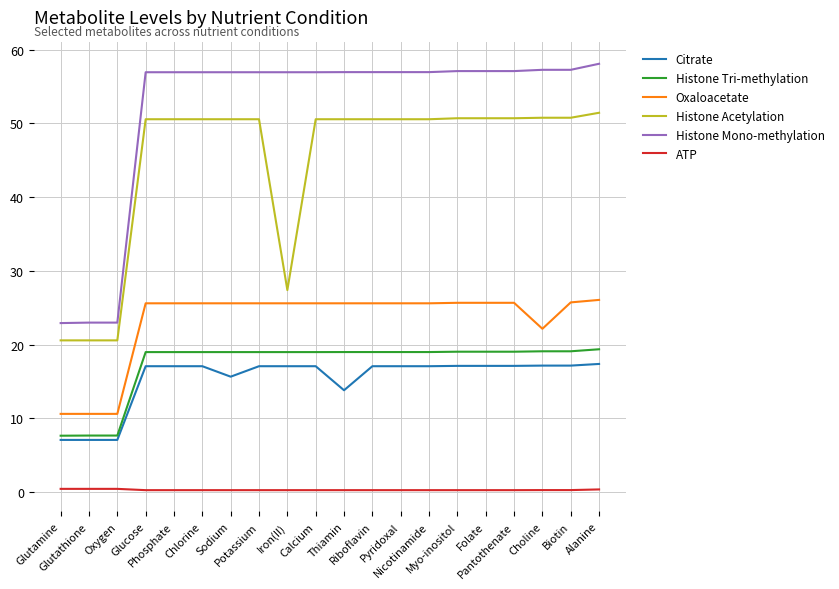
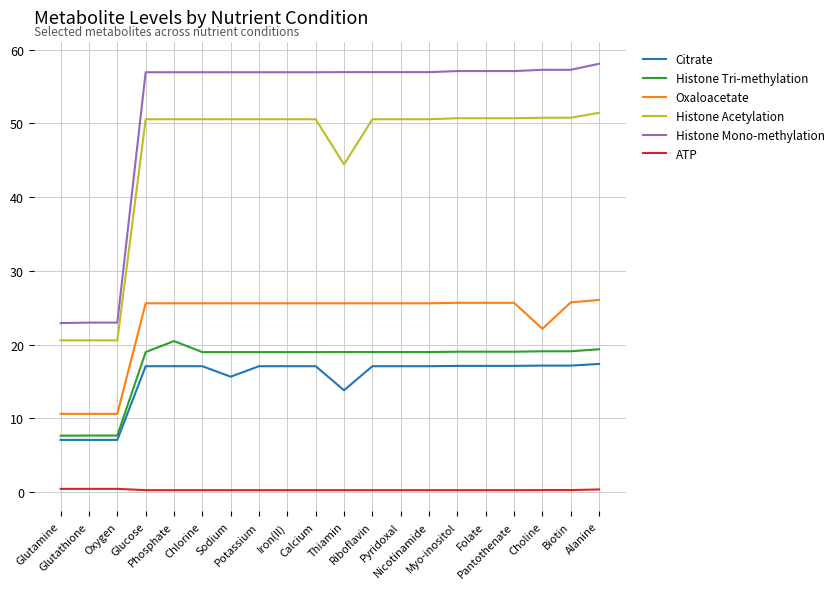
  {
    "Citrate": {
      "Glutamine": 7,
      "Glutathione": 7,
      "Oxygen": 7,
      "Glucose": 17,
      "Phosphate": 17,
      "Chlorine": 17,
      "Sodium": 16,
      "Potassium": 17,
      "Iron(II)": 17,
      "Calcium": 17,
      "Thiamin": 14,
      "Riboflavin": 17,
      "Pyridoxal": 17,
      "Nicotinamide": 17,
      "Myo-inositol": 17,
      "Folate": 17,
      "Pantothenate": 17,
      "Choline": 17,
      "Biotin": 17,
      "Alanine": 17
    },
    "Histone Tri-methylation": {
      "Glutamine": 8,
      "Glutathione": 8,
      "Oxygen": 8,
      "Glucose": 19,
-     "Phosphate": 19,
+     "Phosphate": 20,
      "Chlorine": 19,
      "Sodium": 19,
      "Potassium": 19,
      "Iron(II)": 19,
      "Calcium": 19,
      "Thiamin": 19,
      "Riboflavin": 19,
      "Pyridoxal": 19,
      "Nicotinamide": 19,
      "Myo-inositol": 19,
      "Folate": 19,
      "Pantothenate": 19,
      "Choline": 19,
      "Biotin": 19,
      "Alanine": 19
    },
    "Oxaloacetate": {
      "Glutamine": 11,
      "Glutathione": 11,
      "Oxygen": 11,
      "Glucose": 26,
      "Phosphate": 26,
      "Chlorine": 26,
      "Sodium": 26,
      "Potassium": 26,
      "Iron(II)": 26,
      "Calcium": 26,
      "Thiamin": 26,
      "Riboflavin": 26,
      "Pyridoxal": 26,
      "Nicotinamide": 26,
      "Myo-inositol": 26,
      "Folate": 26,
      "Pantothenate": 26,
      "Choline": 22,
      "Biotin": 26,
      "Alanine": 26
    },
    "Histone Acetylation": {
      "Glutamine": 21,
      "Glutathione": 21,
      "Oxygen": 21,
      "Glucose": 51,
      "Phosphate": 51,
      "Chlorine": 51,
      "Sodium": 51,
      "Potassium": 51,
-     "Iron(II)": 27,
+     "Iron(II)": 51,
      "Calcium": 51,
-     "Thiamin": 51,
+     "Thiamin": 44,
      "Riboflavin": 51,
      "Pyridoxal": 51,
      "Nicotinamide": 51,
      "Myo-inositol": 51,
      "Folate": 51,
      "Pantothenate": 51,
      "Choline": 51,
      "Biotin": 51,
      "Alanine": 51
    },
    "Histone Mono-methylation": {
      "Glutamine": 23,
      "Glutathione": 23,
      "Oxygen": 23,
      "Glucose": 57,
      "Phosphate": 57,
      "Chlorine": 57,
      "Sodium": 57,
      "Potassium": 57,
      "Iron(II)": 57,
      "Calcium": 57,
      "Thiamin": 57,
      "Riboflavin": 57,
      "Pyridoxal": 57,
      "Nicotinamide": 57,
      "Myo-inositol": 57,
      "Folate": 57,
      "Pantothenate": 57,
      "Choline": 57,
      "Biotin": 57,
      "Alanine": 58
    },
    "ATP": {
      "Glutamine": 0,
      "Glutathione": 0,
      "Oxygen": 0,
      "Glucose": 0,
      "Phosphate": 0,
      "Chlorine": 0,
      "Sodium": 0,
      "Potassium": 0,
      "Iron(II)": 0,
      "Calcium": 0,
      "Thiamin": 0,
      "Riboflavin": 0,
      "Pyridoxal": 0,
      "Nicotinamide": 0,
      "Myo-inositol": 0,
      "Folate": 0,
      "Pantothenate": 0,
      "Choline": 0,
      "Biotin": 0,
      "Alanine": 0
    }
  }
